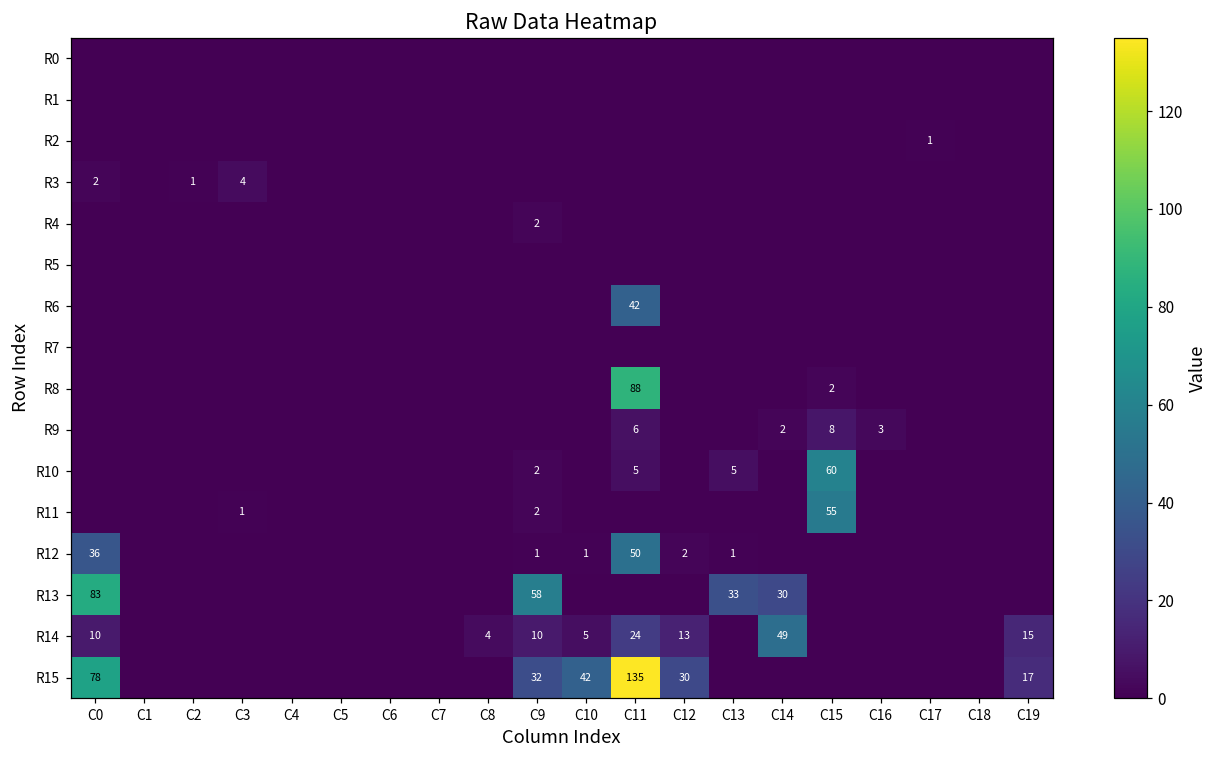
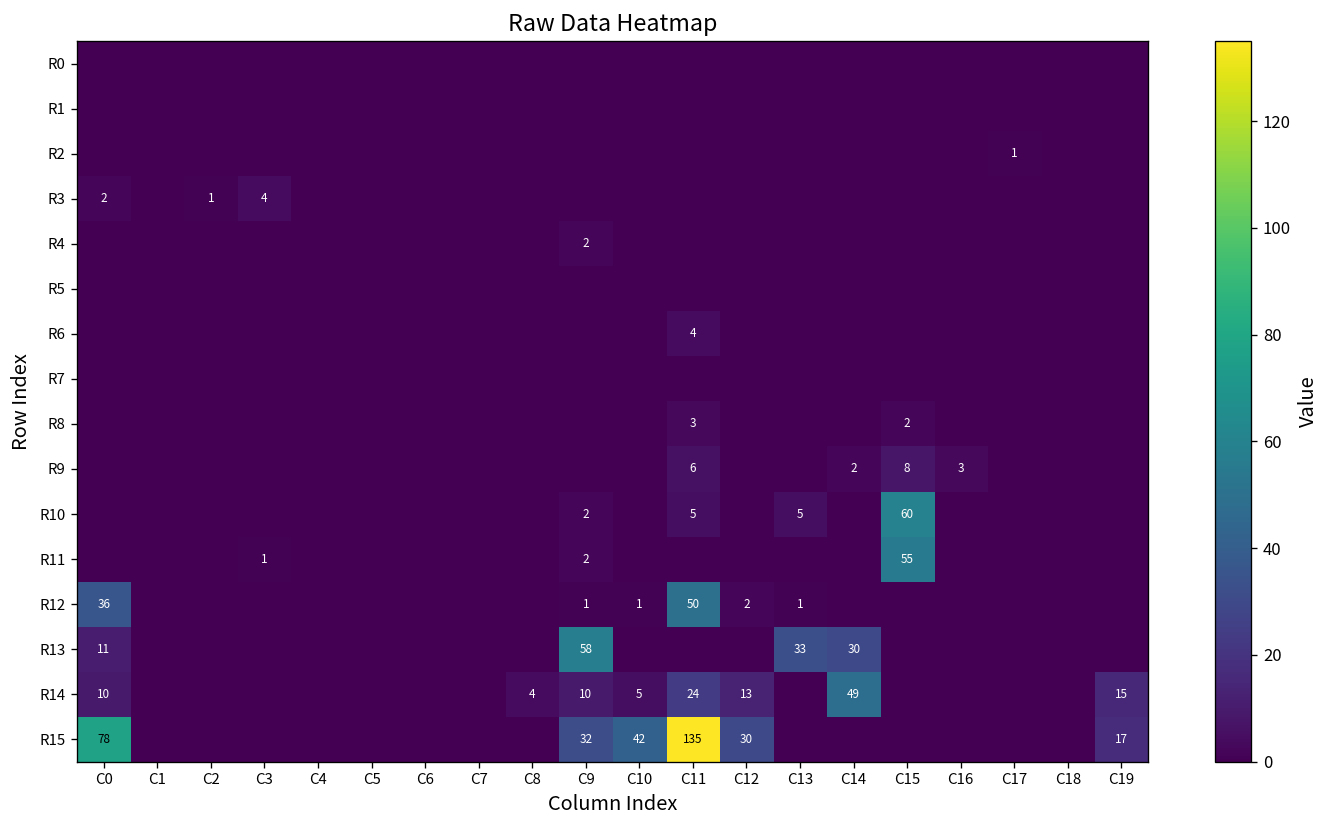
  {
    "R2": {
      "C17": 1
    },
    "R3": {
      "C0": 2,
      "C2": 1,
      "C3": 4
    },
    "R4": {
      "C9": 2
    },
    "R6": {
-     "C11": 42
+     "C11": 4
    },
    "R8": {
-     "C11": 88,
+     "C11": 3,
      "C15": 2
    },
    "R9": {
      "C11": 6,
      "C14": 2,
      "C15": 8,
      "C16": 3
    },
    "R10": {
      "C9": 2,
      "C11": 5,
      "C13": 5,
      "C15": 60
    },
    "R11": {
      "C3": 1,
      "C9": 2,
      "C15": 55
    },
    "R12": {
      "C0": 36,
      "C9": 1,
      "C10": 1,
      "C11": 50,
      "C12": 2,
      "C13": 1
    },
    "R13": {
-     "C0": 83,
+     "C0": 11,
      "C9": 58,
      "C13": 33,
      "C14": 30
    },
    "R14": {
      "C0": 10,
      "C8": 4,
      "C9": 10,
      "C10": 5,
      "C11": 24,
      "C12": 13,
      "C14": 49,
      "C19": 15
    },
    "R15": {
      "C0": 78,
      "C9": 32,
      "C10": 42,
      "C11": 135,
      "C12": 30,
      "C19": 17
    }
  }
